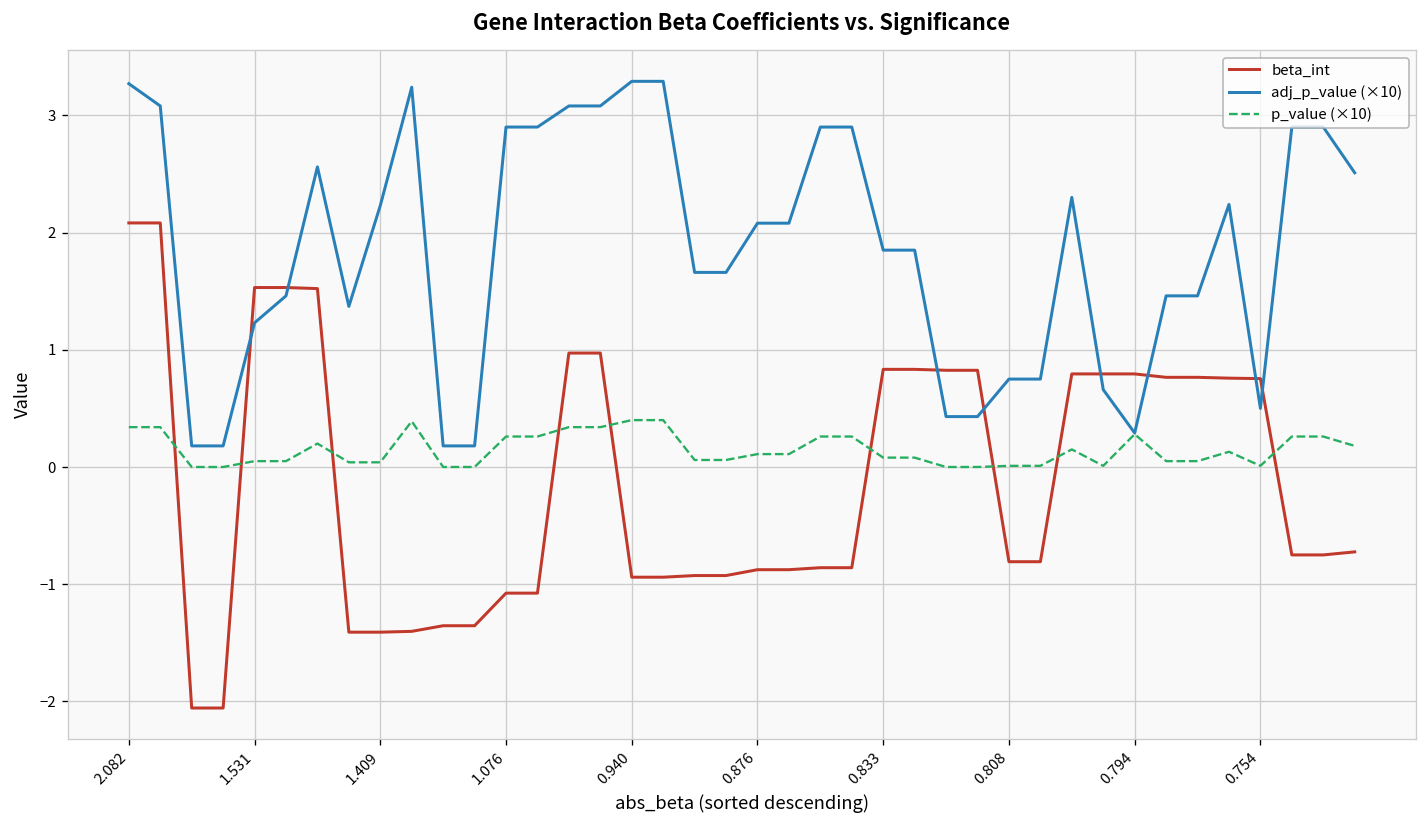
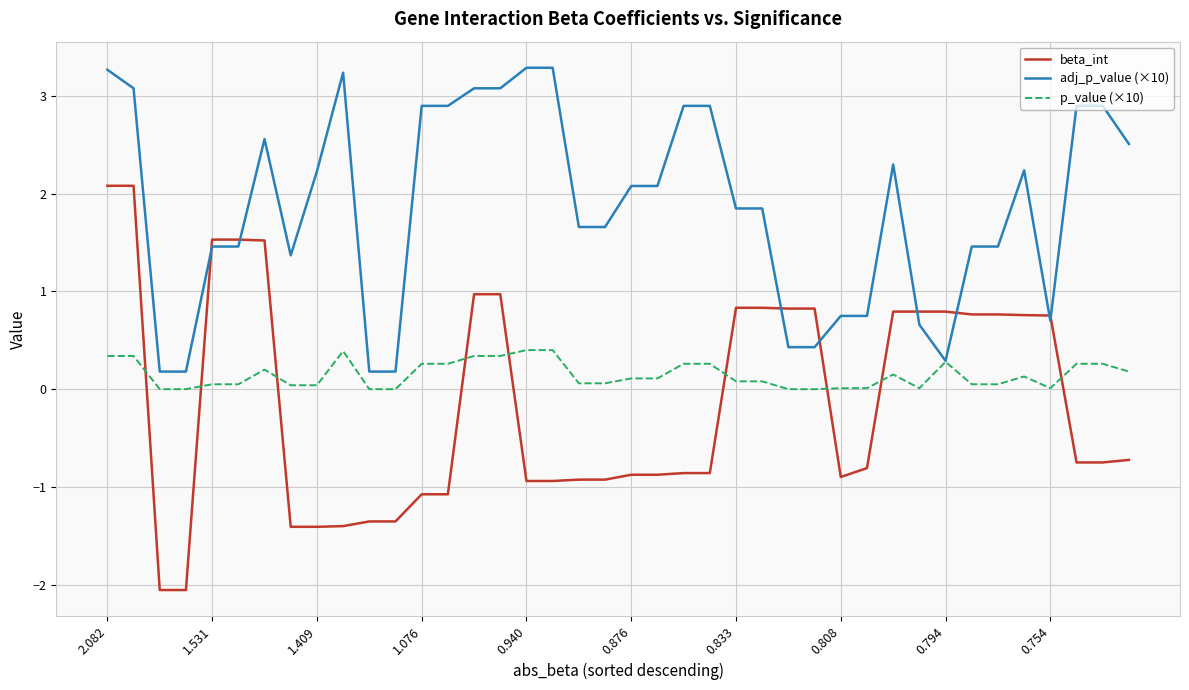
  {
    "beta_int": {
      "2.082": 2.1,
      "1.531": 1.5,
      "1.409": -1.4,
      "1.076": -1.1,
      "0.940": -0.9,
      "0.876": -0.9,
      "0.833": 0.8,
-     "0.808": -0.8,
+     "0.808": -0.9,
      "0.794": 0.8,
      "0.754": 0.8
    },
    "adj_p_value (×10)": {
      "2.082": 3.3,
-     "1.531": 1.2,
+     "1.531": 1.5,
      "1.409": 2.2,
      "1.076": 2.9,
      "0.940": 3.3,
      "0.876": 2.1,
      "0.833": 1.9,
      "0.808": 0.8,
-     "0.754": 0.5
+     "0.754": 0.7
    },
    "p_value (×10)": {
      "2.082": 0.3,
      "1.531": 0.1,
      "1.409": 0.0,
      "1.076": 0.3,
      "0.940": 0.4,
      "0.876": 0.1,
      "0.833": 0.1,
      "0.808": 0.0,
      "0.754": 0.0
    }
  }
